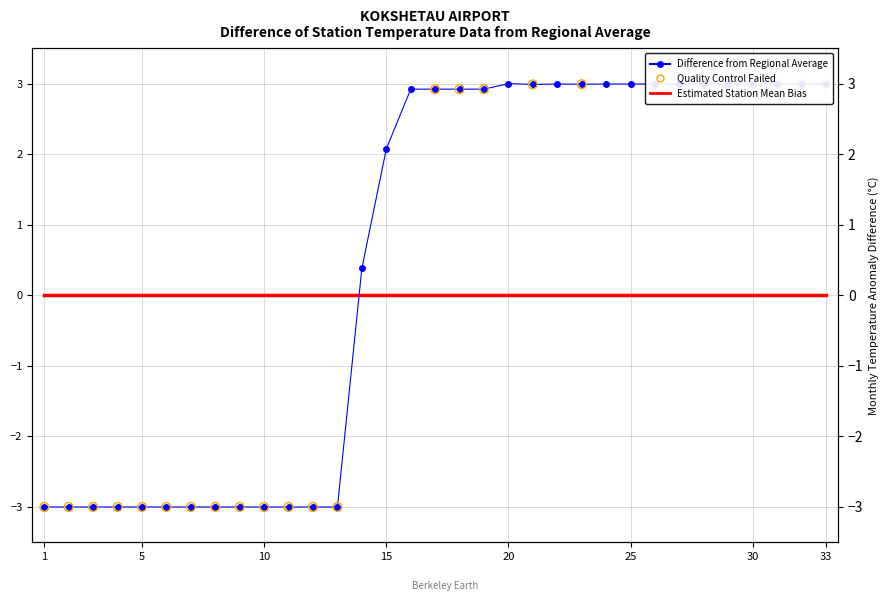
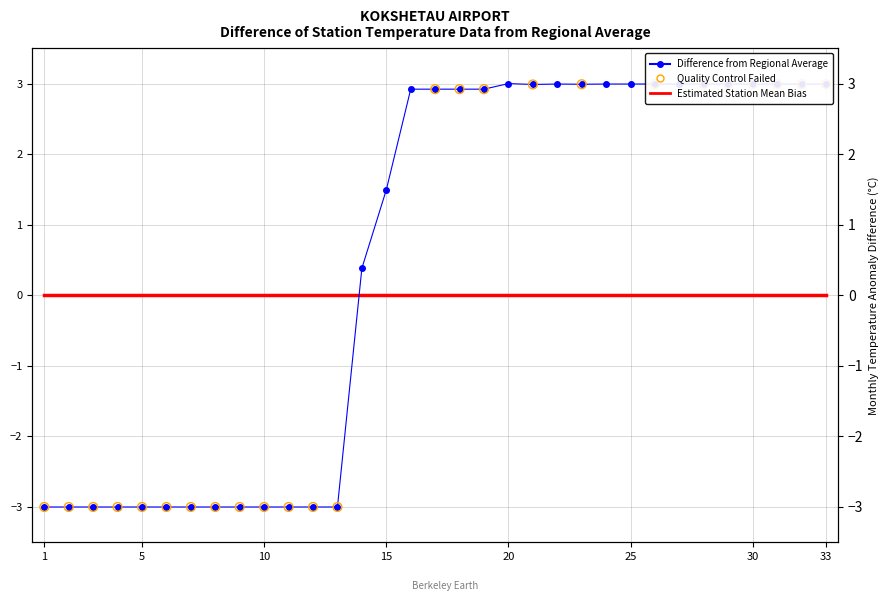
  {
    "Difference from Regional Average": {
-     "15": 2.1,
+     "15": 1.5,
      "20": 3.0,
      "25": 3.0
    },
    "Estimated Station Mean Bias": {
      "1": 0.0,
      "5": 0.0,
      "10": 0.0,
      "15": 0.0,
      "20": 0.0,
      "25": 0.0,
      "30": 0.0,
      "33": 0.0
    }
  }
